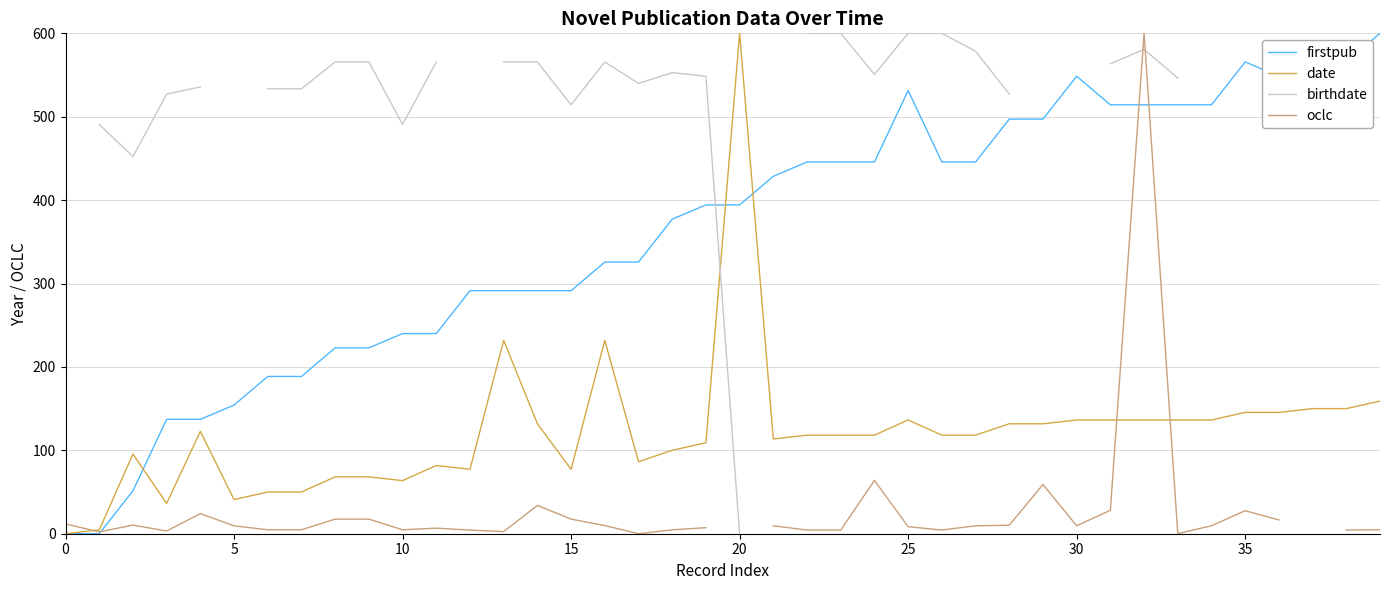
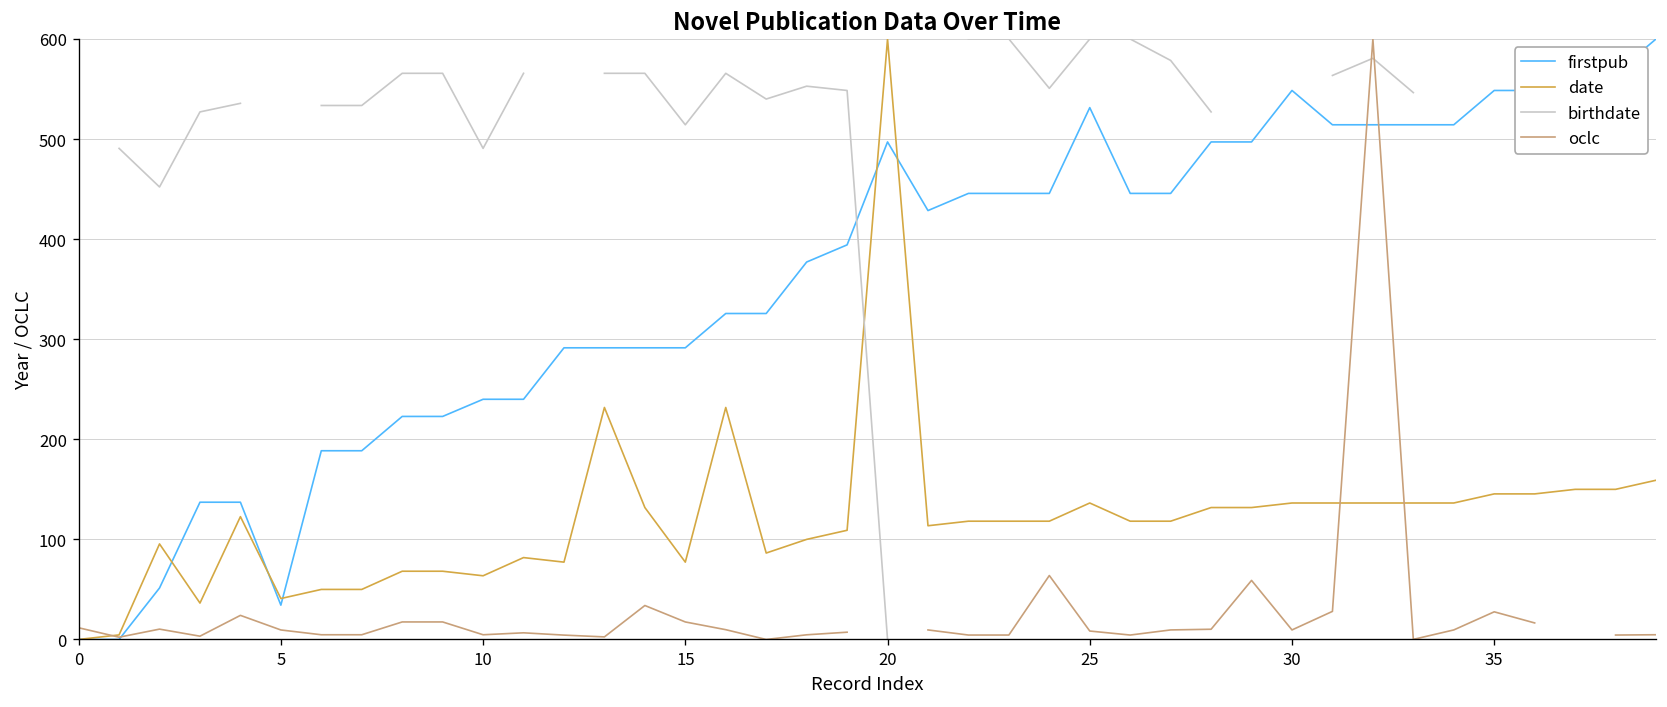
  {
    "firstpub": {
-     "5": 150,
+     "5": 30,
      "10": 240,
      "15": 290,
-     "20": 390,
+     "20": 500,
      "25": 530,
      "30": 550,
-     "35": 570
+     "35": 550
    },
    "birthdate": {
      "10": 490,
      "15": 510,
      "20": 0,
      "25": 600,
      "35": 530
    }
  }
